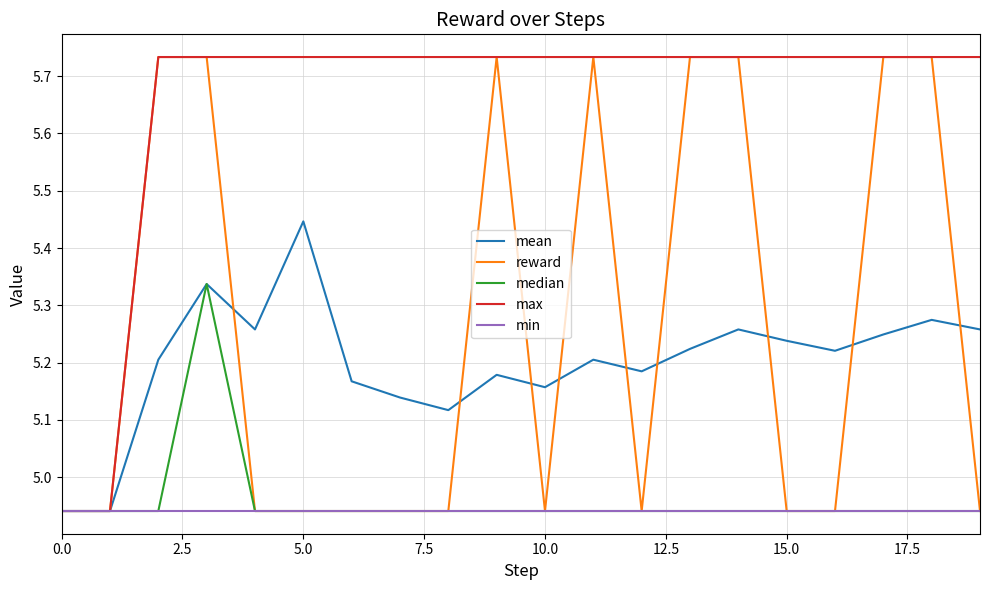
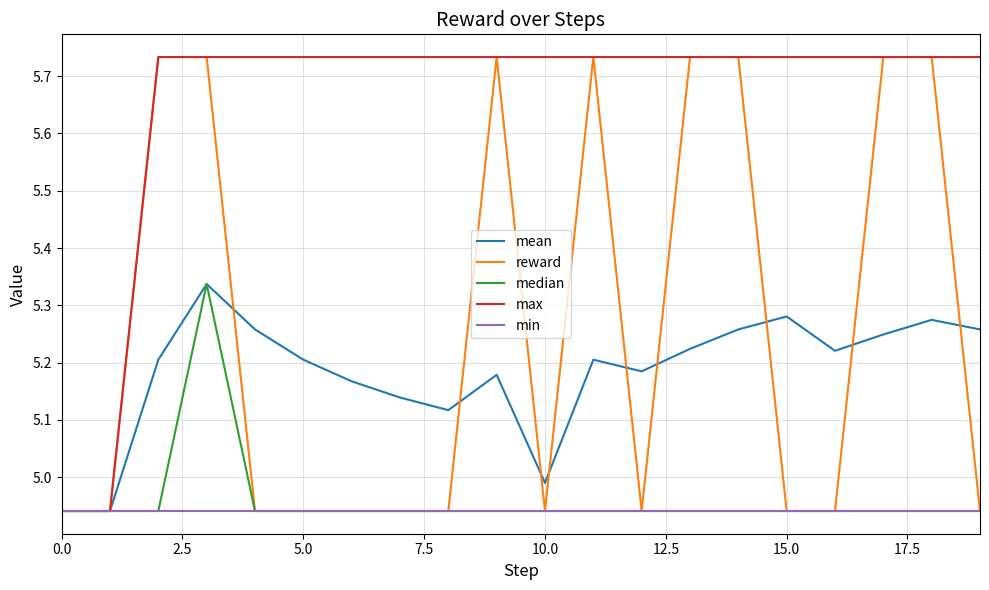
  {
    "mean": {
-     "5.0": 5.45,
-     "10.0": 5.16,
-     "15.0": 5.24
+     "5.0": 5.21,
+     "10.0": 4.99,
+     "15.0": 5.28
    },
    "max": {
      "5.0": 5.73,
      "10.0": 5.73,
      "15.0": 5.73
    }
  }
